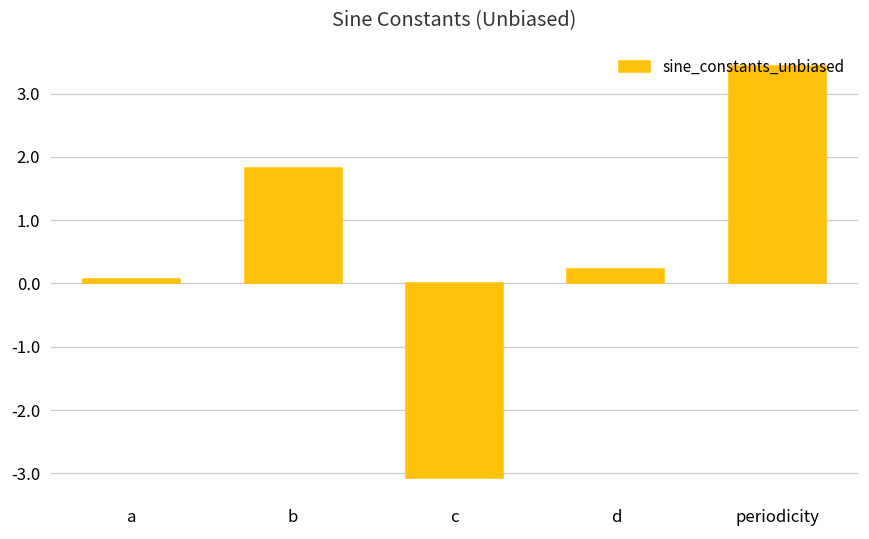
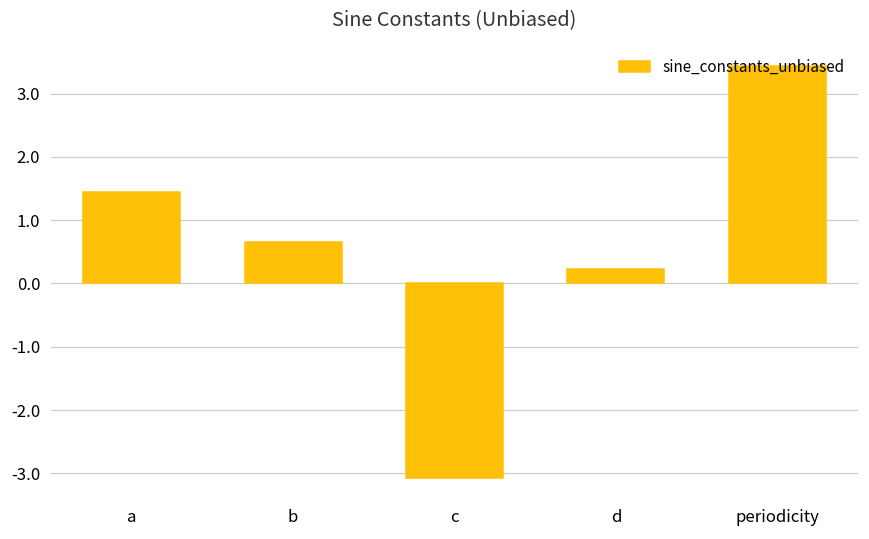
  {
-   "a": 0.1,
-   "b": 1.8,
+   "a": 1.4,
+   "b": 0.7,
    "c": -3.1,
    "d": 0.2,
    "periodicity": 3.4
  }
